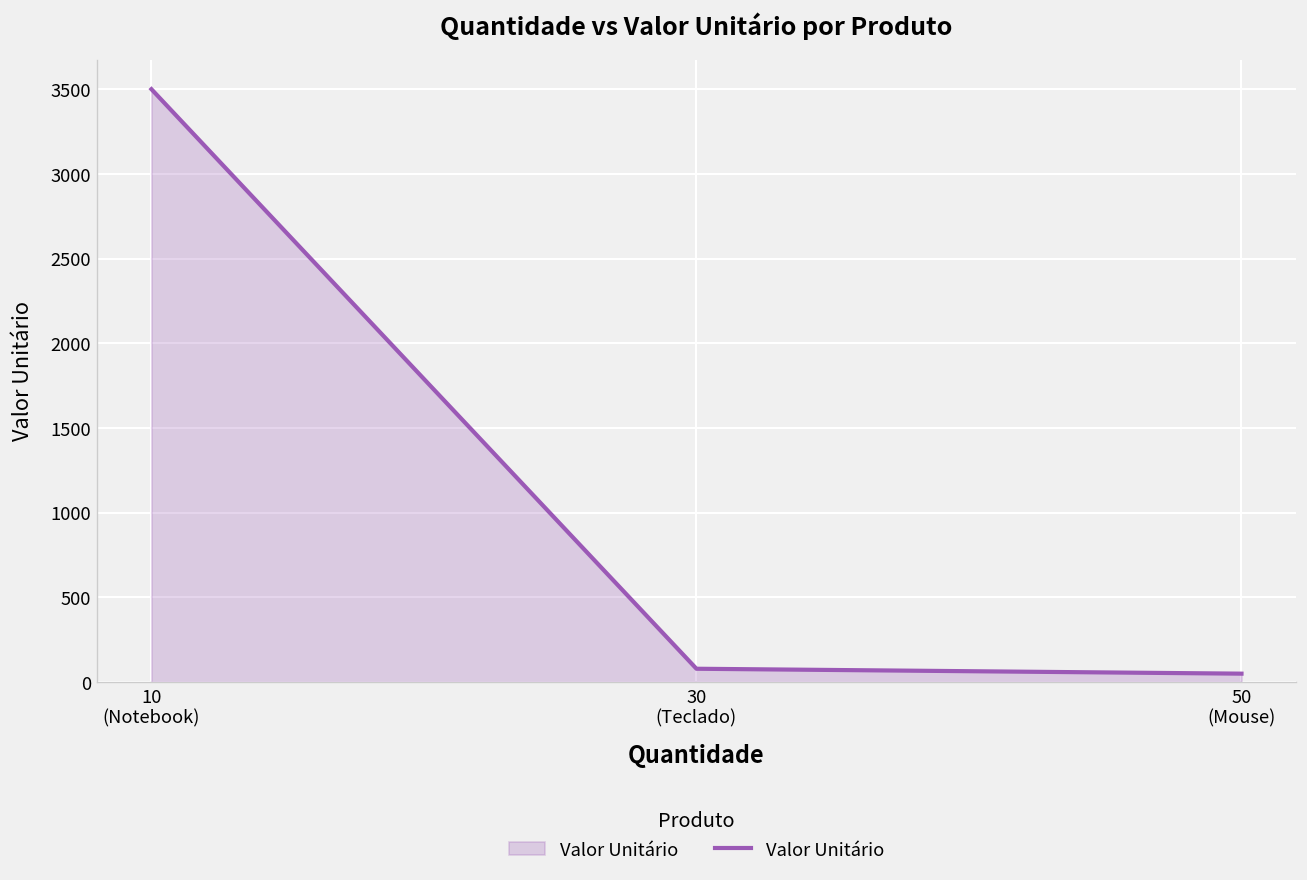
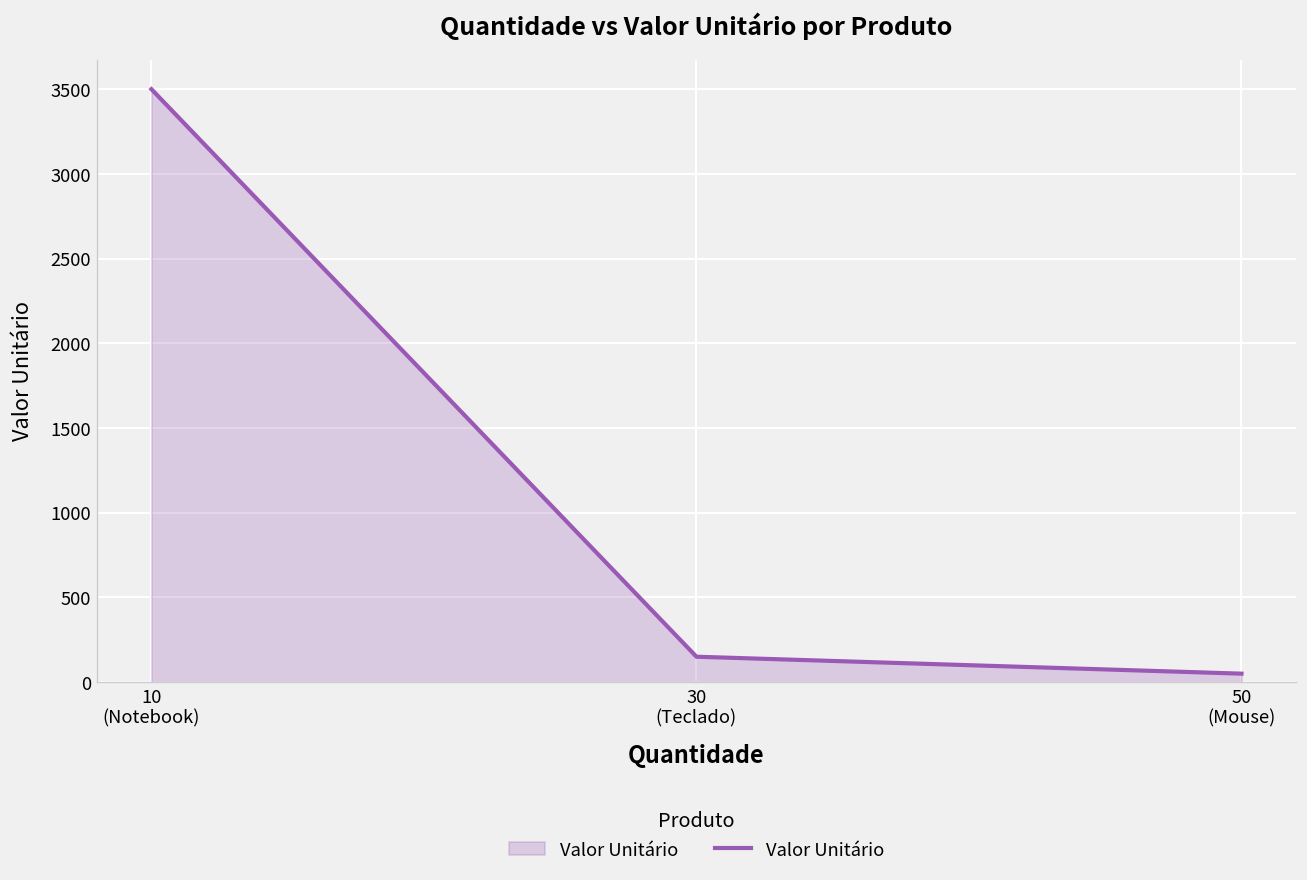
  {
    "10 (Notebook)": 3500,
-   "30 (Teclado)": 80,
+   "30 (Teclado)": 150,
    "50 (Mouse)": 50
  }
